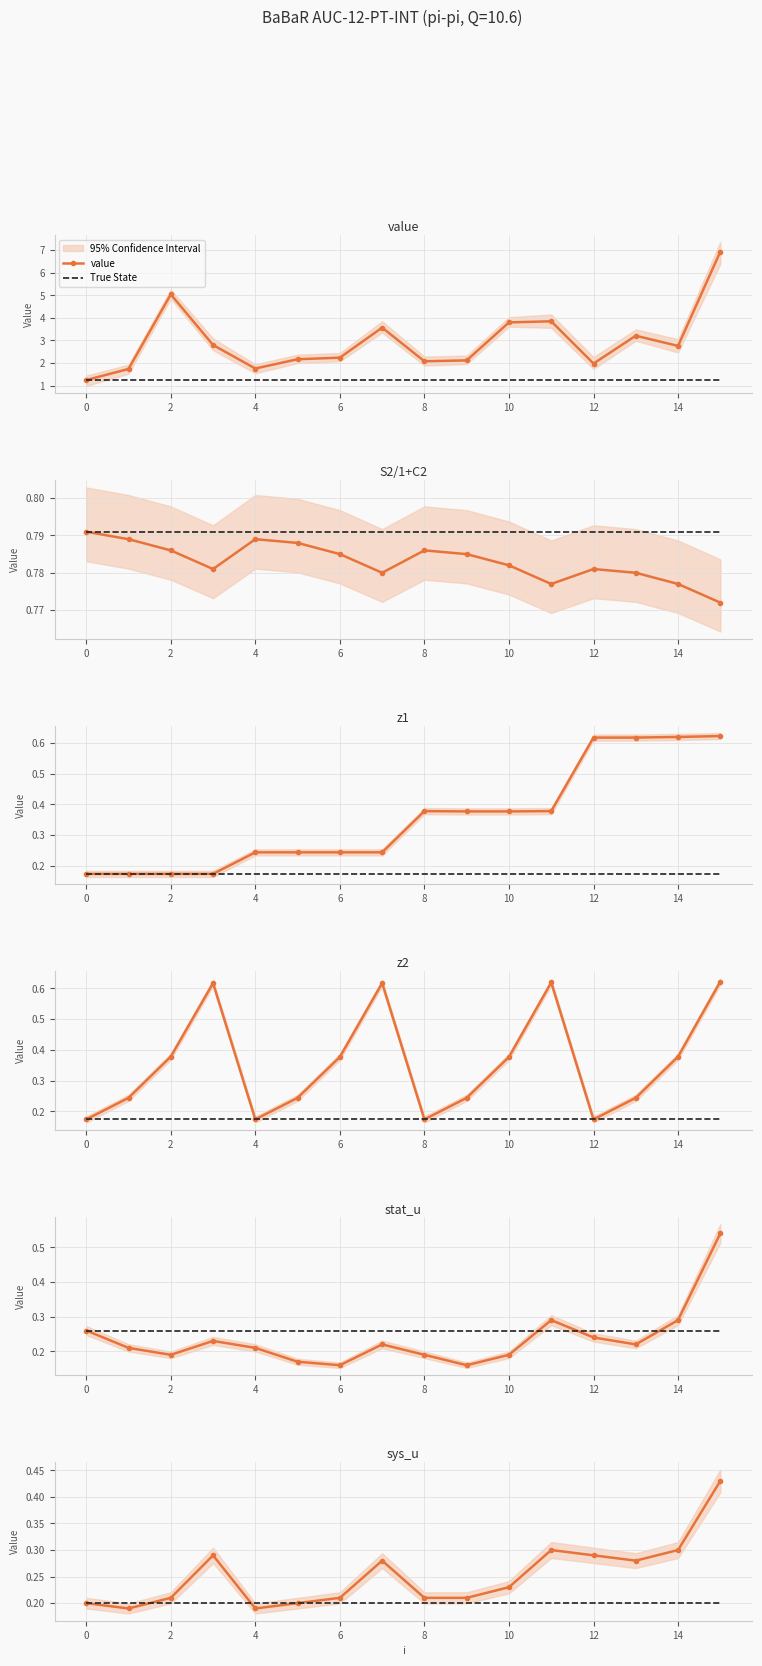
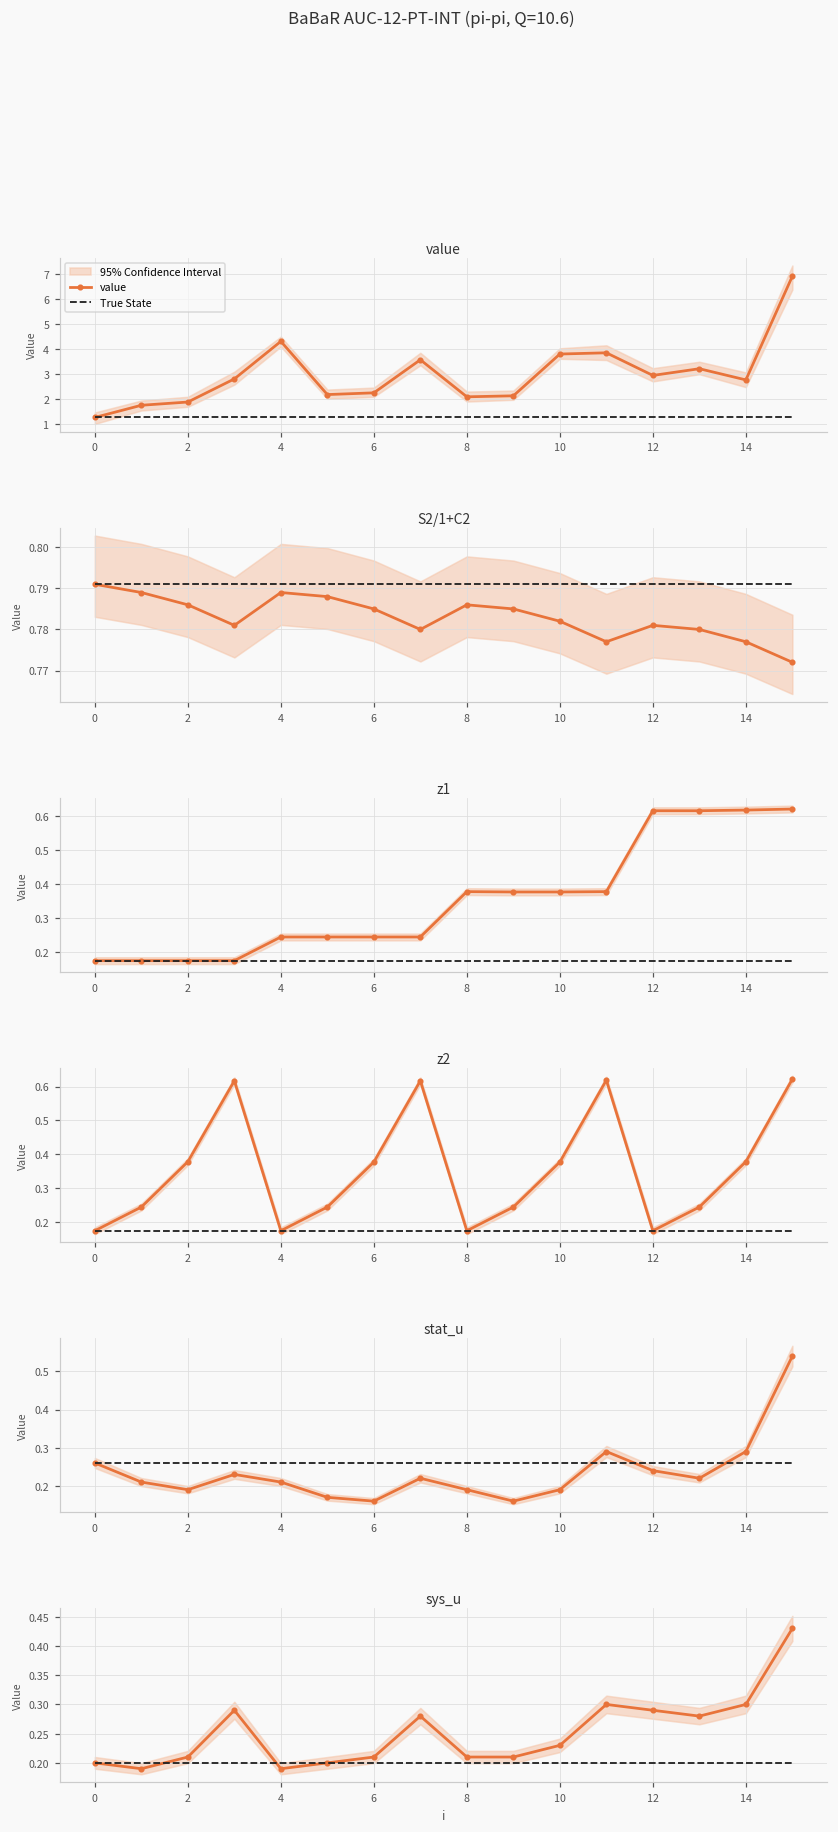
  {
    "value": {
      "value": {
-       "2": 5.0,
-       "4": 1.8,
+       "2": 1.9,
+       "4": 4.3,
        "6": 2.2,
        "8": 2.1,
        "10": 3.8,
-       "12": 2.0,
+       "12": 2.9,
        "14": 2.8
      },
      "True State": {
        "2": 1.3,
        "4": 1.3,
        "6": 1.3,
        "8": 1.3,
        "10": 1.3,
        "12": 1.3,
        "14": 1.3
      }
    },
    "S2/1+C2": {
      "True State": {
        "2": 0.791,
        "4": 0.791,
        "6": 0.791,
        "8": 0.791,
        "10": 0.791,
        "12": 0.791,
        "14": 0.791
      }
    },
    "z1": {
      "True State": {
        "4": 0.17,
        "6": 0.17,
        "8": 0.17,
        "10": 0.17,
        "12": 0.17,
        "14": 0.17
      }
    },
    "z2": {
      "True State": {
        "2": 0.17,
        "6": 0.17,
        "10": 0.17,
        "14": 0.17
      }
    },
    "stat_u": {
      "True State": {
        "2": 0.26,
        "4": 0.26,
        "6": 0.26,
        "8": 0.26,
        "10": 0.26,
        "12": 0.26,
        "14": 0.26
      }
    },
    "sys_u": {
      "True State": {
        "2": 0.20,
        "6": 0.20,
        "8": 0.20,
        "10": 0.20,
        "12": 0.20,
        "14": 0.20
      }
    }
  }
